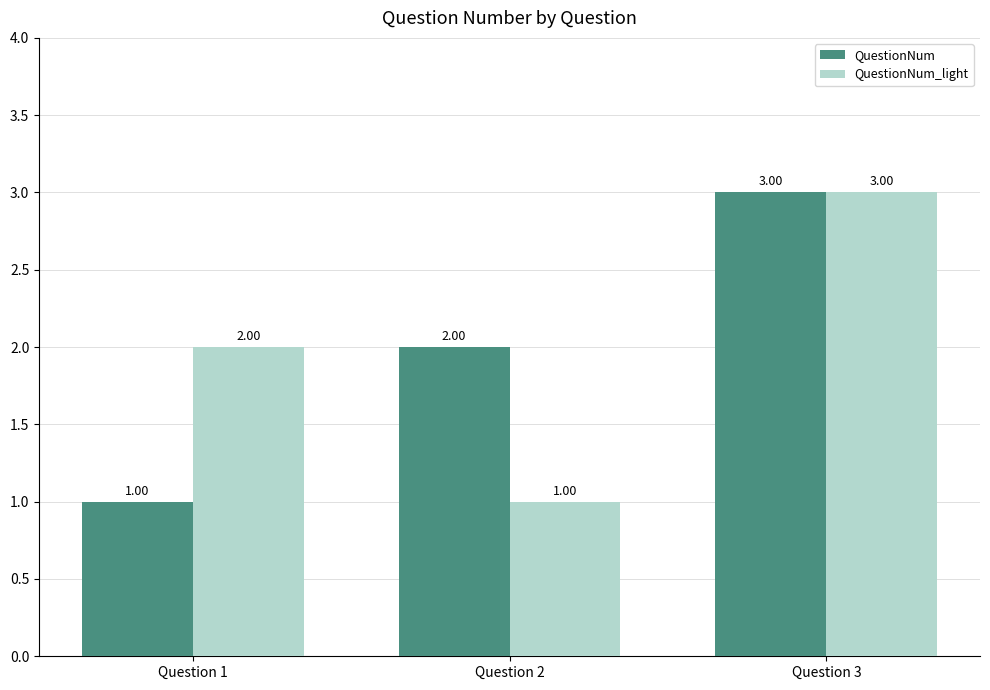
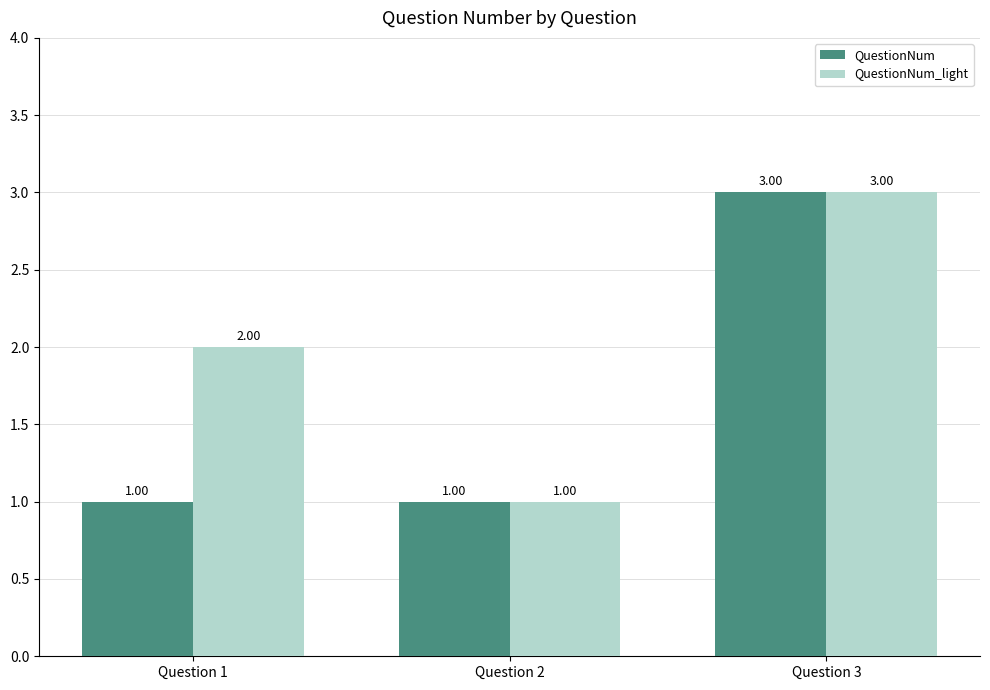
  {
    "QuestionNum": {
      "Question 1": 1.00,
-     "Question 2": 2.00,
+     "Question 2": 1.00,
      "Question 3": 3.00
    },
    "QuestionNum_light": {
      "Question 1": 2.00,
      "Question 2": 1.00,
      "Question 3": 3.00
    }
  }
